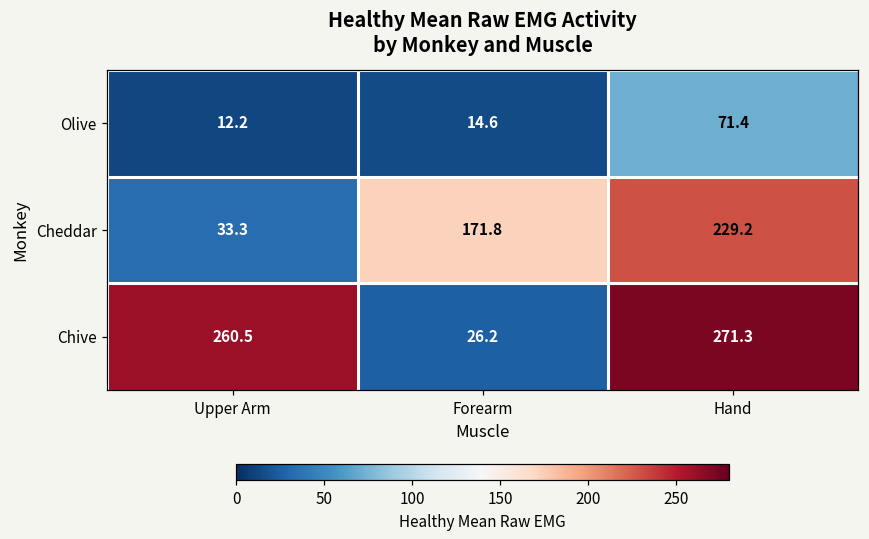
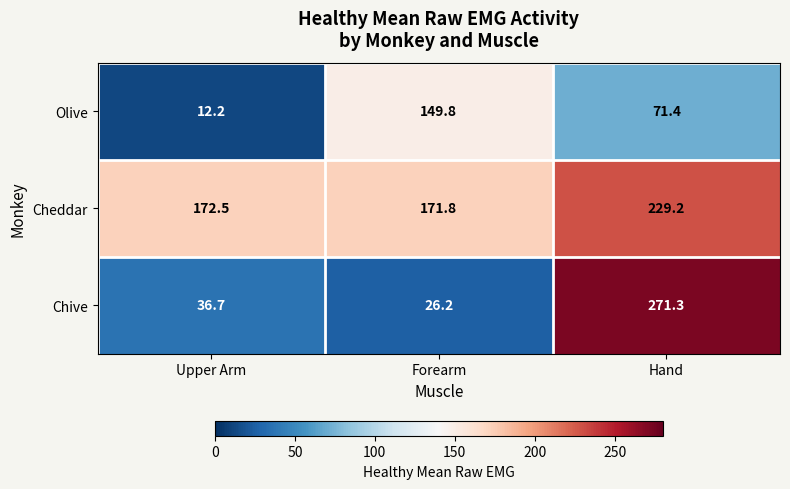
  {
    "Olive": {
      "Upper Arm": 12.2,
-     "Forearm": 14.6,
+     "Forearm": 149.8,
      "Hand": 71.4
    },
    "Cheddar": {
-     "Upper Arm": 33.3,
+     "Upper Arm": 172.5,
      "Forearm": 171.8,
      "Hand": 229.2
    },
    "Chive": {
-     "Upper Arm": 260.5,
+     "Upper Arm": 36.7,
      "Forearm": 26.2,
      "Hand": 271.3
    }
  }
